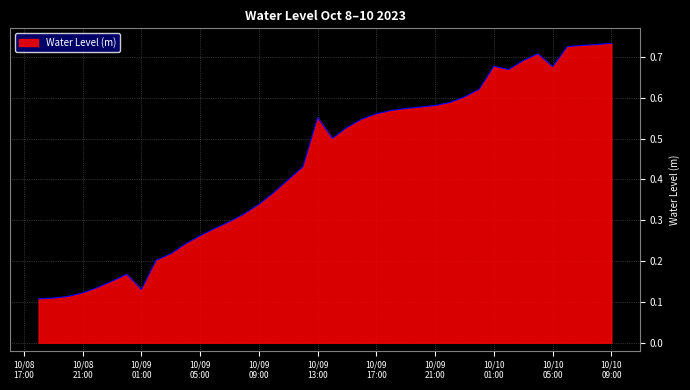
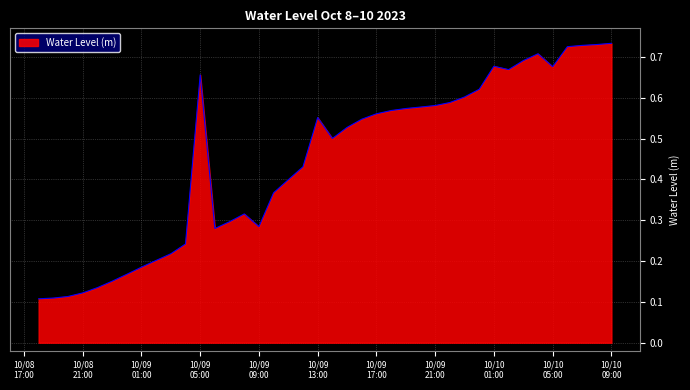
  {
    "10/08 21:00": 0.12,
-   "10/09 01:00": 0.13,
-   "10/09 05:00": 0.26,
-   "10/09 09:00": 0.34,
+   "10/09 01:00": 0.18,
+   "10/09 05:00": 0.66,
+   "10/09 09:00": 0.28,
    "10/09 13:00": 0.55,
    "10/09 17:00": 0.56,
    "10/09 21:00": 0.58,
    "10/10 01:00": 0.68,
    "10/10 05:00": 0.68,
    "10/10 09:00": 0.73
  }
